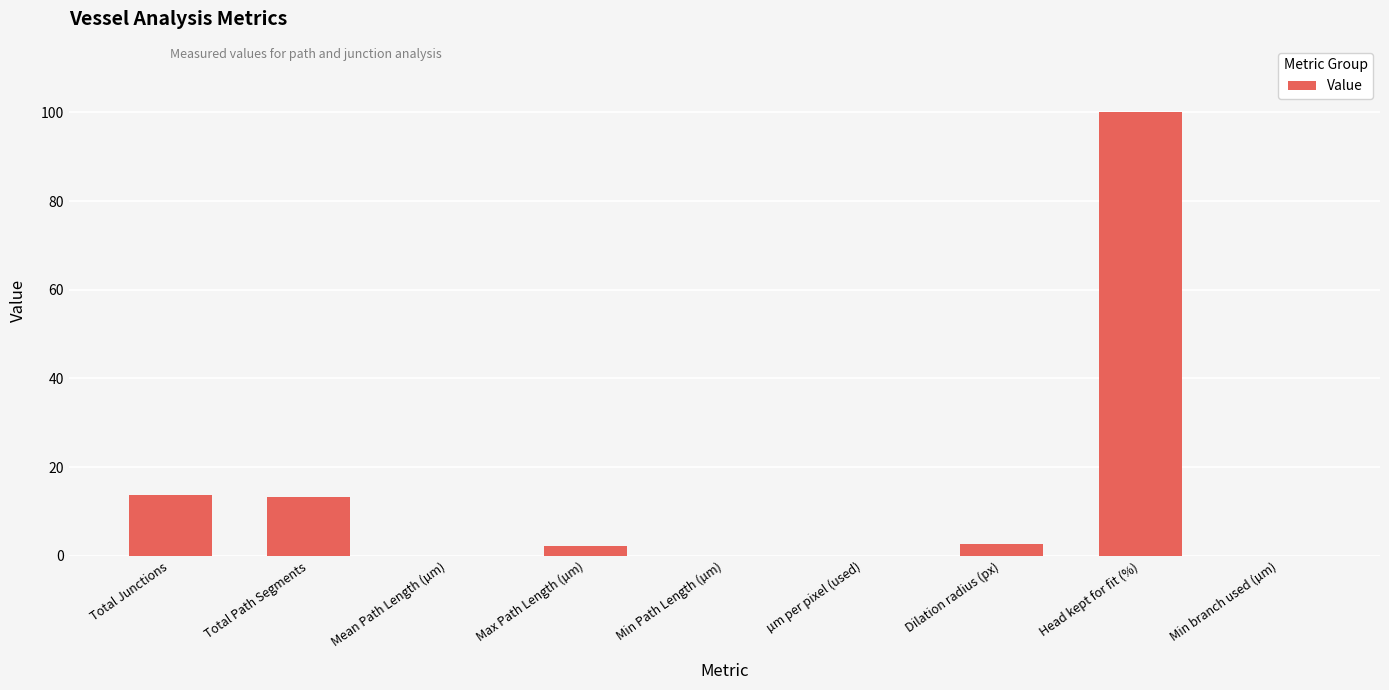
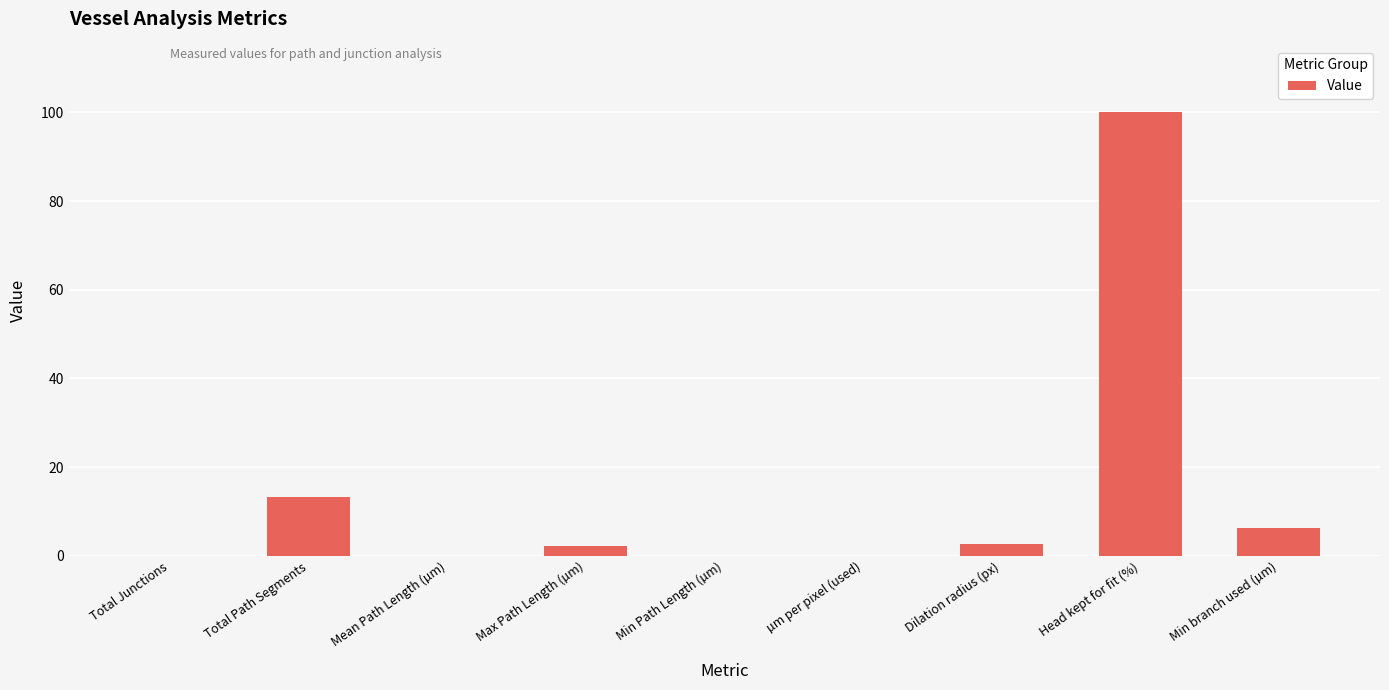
  {
-   "Total Junctions": 14,
+   "Total Junctions": 0,
    "Total Path Segments": 13,
    "Mean Path Length (µm)": 0,
    "Max Path Length (µm)": 2,
    "Min Path Length (µm)": 0,
    "µm per pixel (used)": 0,
    "Dilation radius (px)": 3,
    "Head kept for fit (%)": 100,
-   "Min branch used (µm)": 0
+   "Min branch used (µm)": 6
  }
